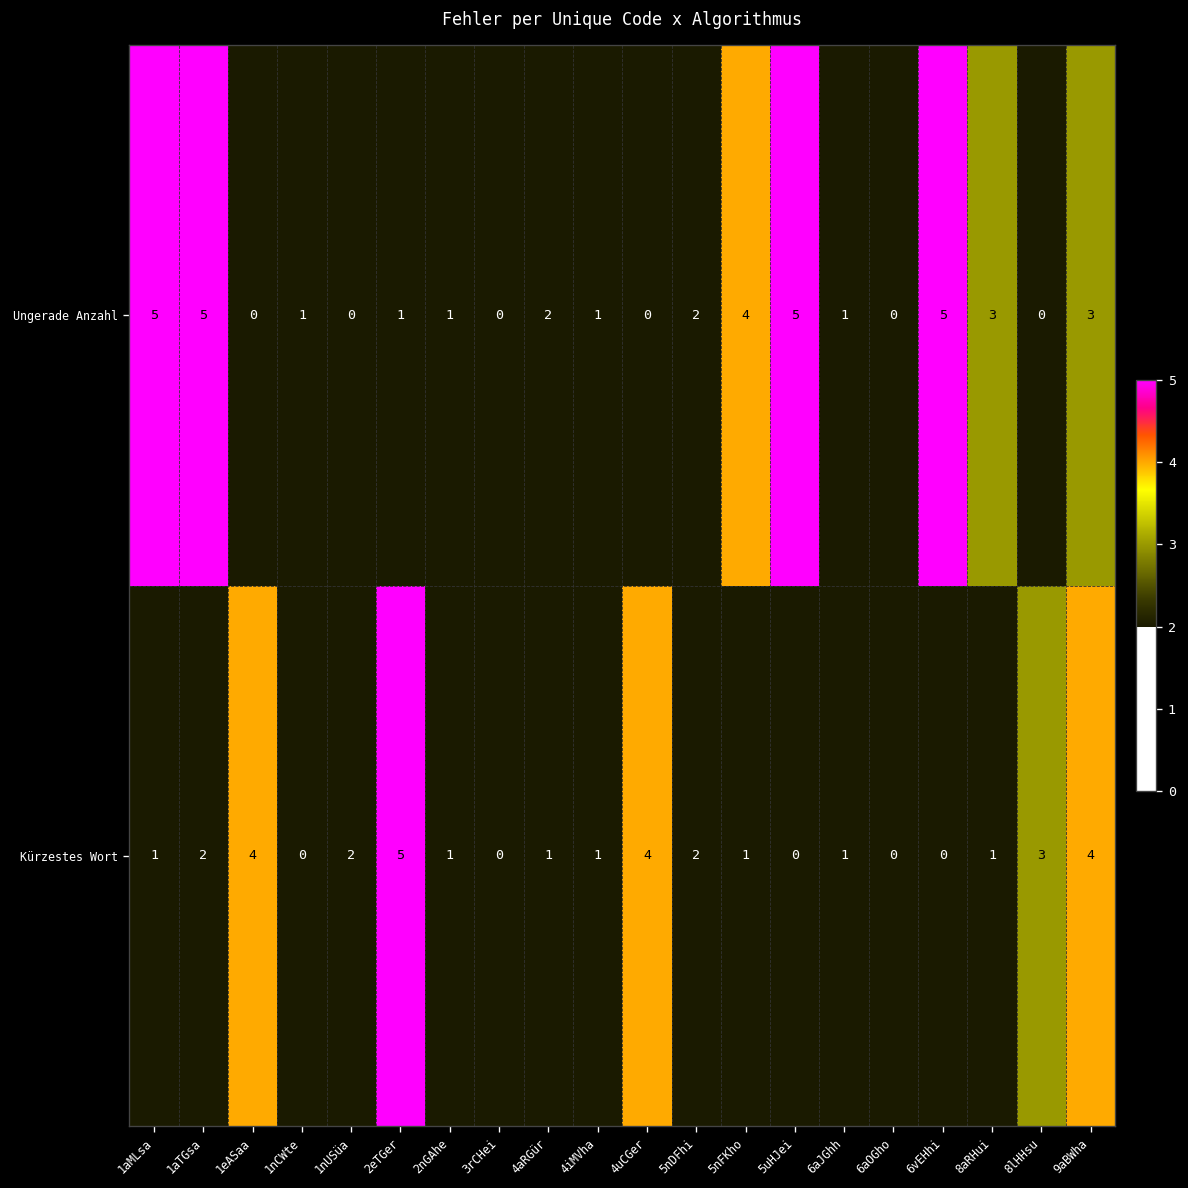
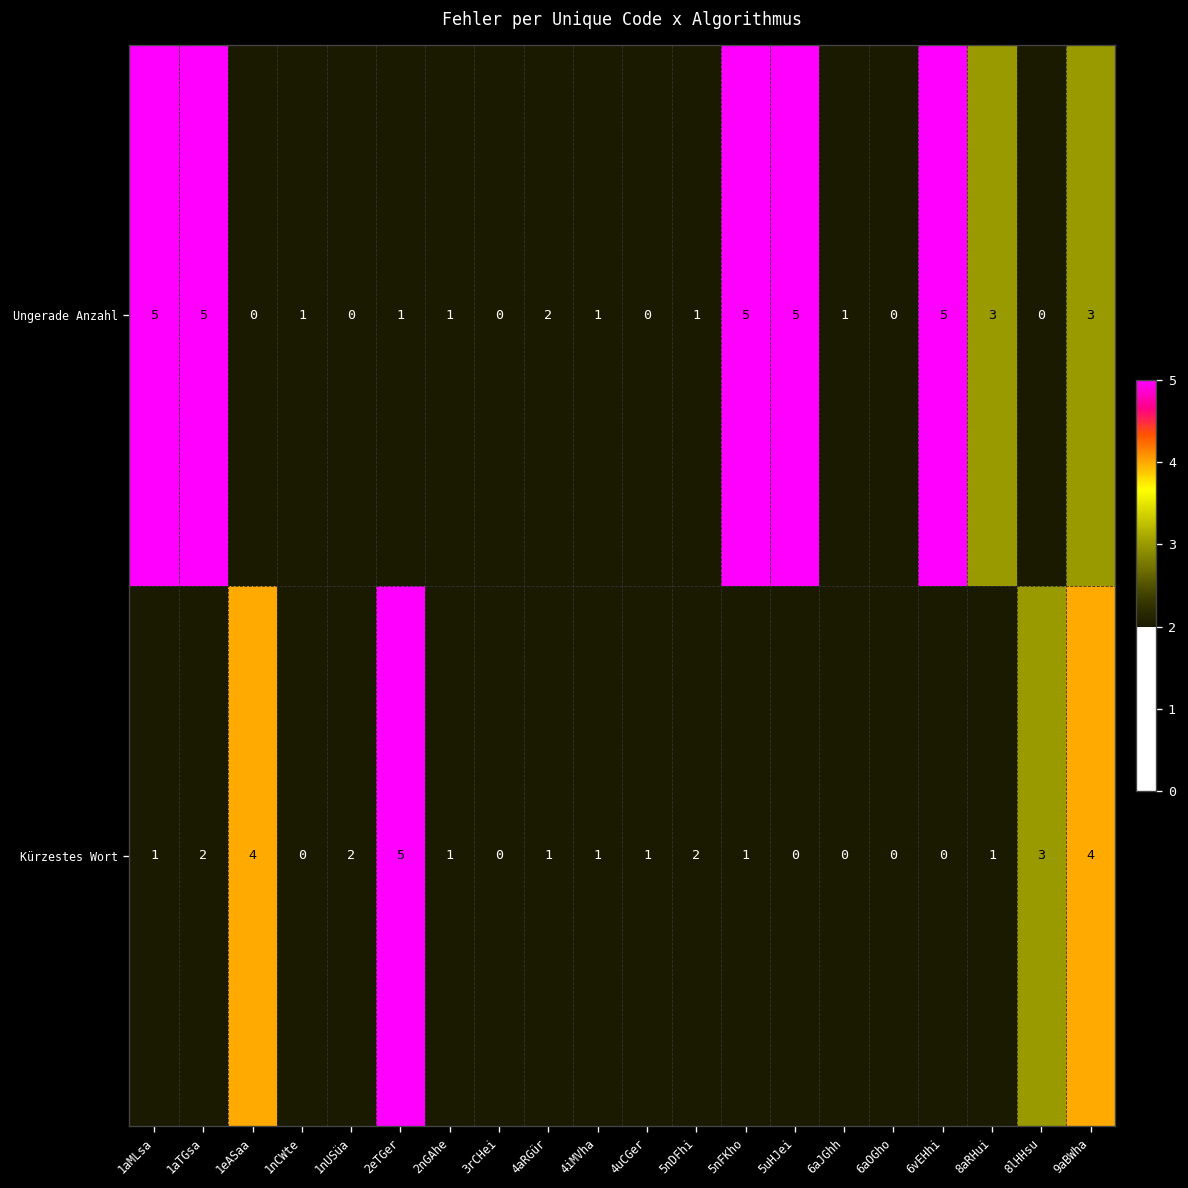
  {
    "Ungerade Anzahl": {
      "1aMLsa": 5,
      "1aTGsa": 5,
      "1eASaa": 0,
      "1nCWte": 1,
      "1nUSüa": 0,
      "2eTGer": 1,
      "2nGAhe": 1,
      "3rCHei": 0,
      "4aRGür": 2,
      "4iMVha": 1,
      "4uCGer": 0,
-     "5nDFhi": 2,
-     "5nFKho": 4,
+     "5nDFhi": 1,
+     "5nFKho": 5,
      "5uHJei": 5,
      "6aJGhh": 1,
      "6aOGho": 0,
      "6vEHhi": 5,
      "8aRHui": 3,
      "8lHHsu": 0,
      "9aBWha": 3
    },
    "Kürzestes Wort": {
      "1aMLsa": 1,
      "1aTGsa": 2,
      "1eASaa": 4,
      "1nCWte": 0,
      "1nUSüa": 2,
      "2eTGer": 5,
      "2nGAhe": 1,
      "3rCHei": 0,
      "4aRGür": 1,
      "4iMVha": 1,
-     "4uCGer": 4,
+     "4uCGer": 1,
      "5nDFhi": 2,
      "5nFKho": 1,
      "5uHJei": 0,
-     "6aJGhh": 1,
+     "6aJGhh": 0,
      "6aOGho": 0,
      "6vEHhi": 0,
      "8aRHui": 1,
      "8lHHsu": 3,
      "9aBWha": 4
    }
  }
